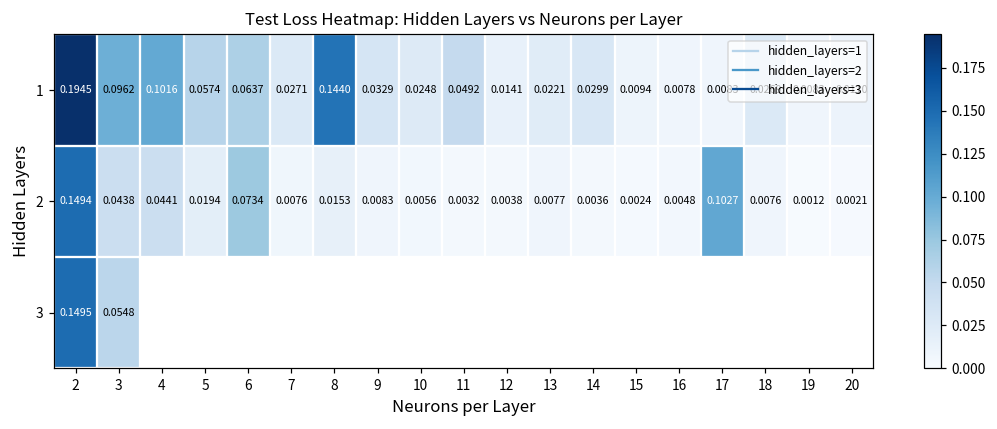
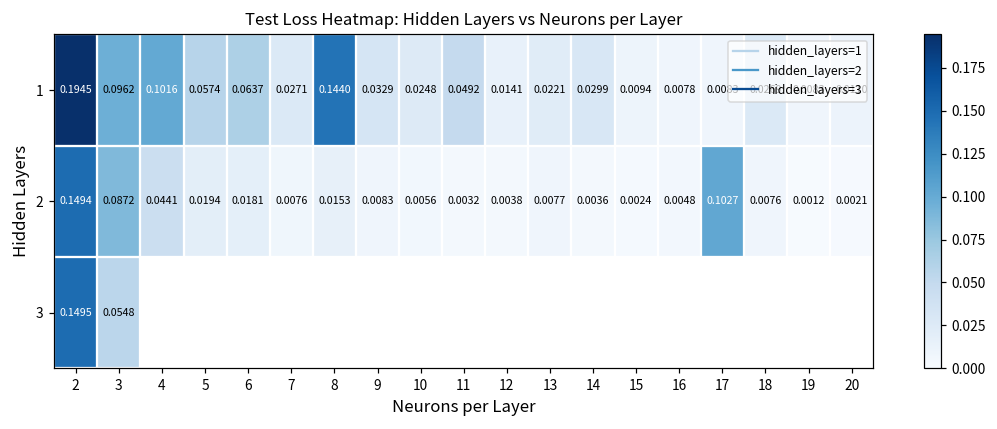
  {
    "1": {
      "2": 0.1945,
      "3": 0.0962,
      "4": 0.1016,
      "5": 0.0574,
      "6": 0.0637,
      "7": 0.0271,
      "8": 0.1440,
      "9": 0.0329,
      "10": 0.0248,
      "11": 0.0492,
      "12": 0.0141,
      "13": 0.0221,
      "14": 0.0299,
      "15": 0.0094,
      "16": 0.0078
    },
    "2": {
      "2": 0.1494,
-     "3": 0.0438,
+     "3": 0.0872,
      "4": 0.0441,
      "5": 0.0194,
-     "6": 0.0734,
+     "6": 0.0181,
      "7": 0.0076,
      "8": 0.0153,
      "9": 0.0083,
      "10": 0.0056,
      "11": 0.0032,
      "12": 0.0038,
      "13": 0.0077,
      "14": 0.0036,
      "15": 0.0024,
      "16": 0.0048,
      "17": 0.1027,
      "18": 0.0076,
      "19": 0.0012,
      "20": 0.0021
    },
    "3": {
      "2": 0.1495,
      "3": 0.0548
    }
  }
